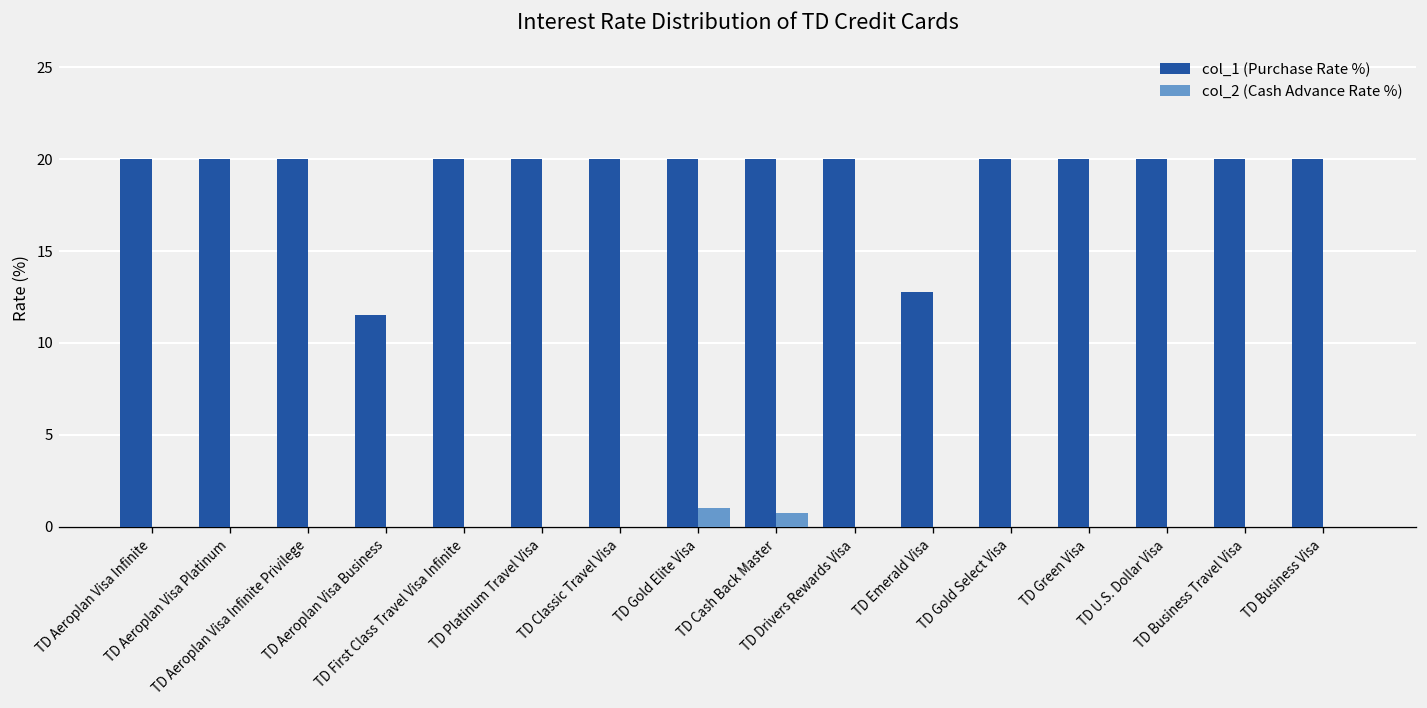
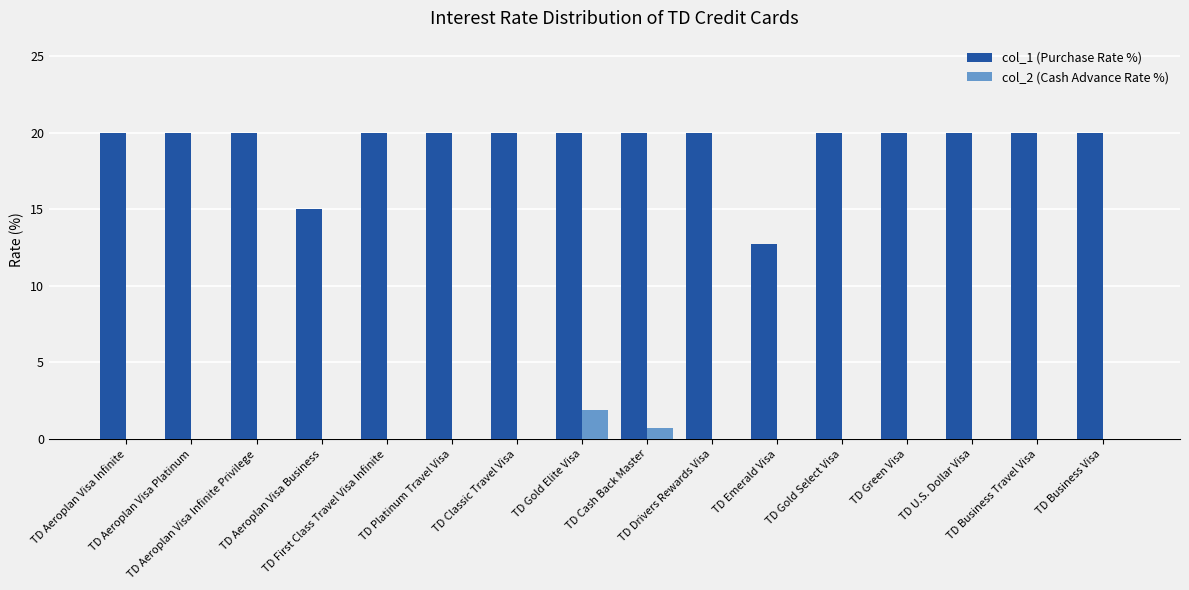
  {
    "col_1 (Purchase Rate %)": {
      "TD Aeroplan Visa Infinite": 20.0,
      "TD Aeroplan Visa Platinum": 20.0,
      "TD Aeroplan Visa Infinite Privilege": 20.0,
-     "TD Aeroplan Visa Business": 11.5,
+     "TD Aeroplan Visa Business": 15.0,
      "TD First Class Travel Visa Infinite": 20.0,
      "TD Platinum Travel Visa": 20.0,
      "TD Classic Travel Visa": 20.0,
      "TD Gold Elite Visa": 20.0,
      "TD Cash Back Master": 20.0,
      "TD Drivers Rewards Visa": 20.0,
      "TD Emerald Visa": 12.8,
      "TD Gold Select Visa": 20.0,
      "TD Green Visa": 20.0,
      "TD U.S. Dollar Visa": 20.0,
      "TD Business Travel Visa": 20.0,
      "TD Business Visa": 20.0
    },
    "col_2 (Cash Advance Rate %)": {
      "TD Aeroplan Visa Infinite": 0.0,
      "TD Aeroplan Visa Platinum": 0.0,
      "TD Aeroplan Visa Infinite Privilege": 0.0,
      "TD Aeroplan Visa Business": 0.0,
      "TD First Class Travel Visa Infinite": 0.0,
      "TD Platinum Travel Visa": 0.0,
      "TD Classic Travel Visa": 0.0,
-     "TD Gold Elite Visa": 1.0,
+     "TD Gold Elite Visa": 1.9,
      "TD Cash Back Master": 0.8,
      "TD Drivers Rewards Visa": 0.0,
      "TD Emerald Visa": 0.0,
      "TD Gold Select Visa": 0.0,
      "TD Green Visa": 0.0,
      "TD U.S. Dollar Visa": 0.0,
      "TD Business Travel Visa": 0.0,
      "TD Business Visa": 0.0
    }
  }
